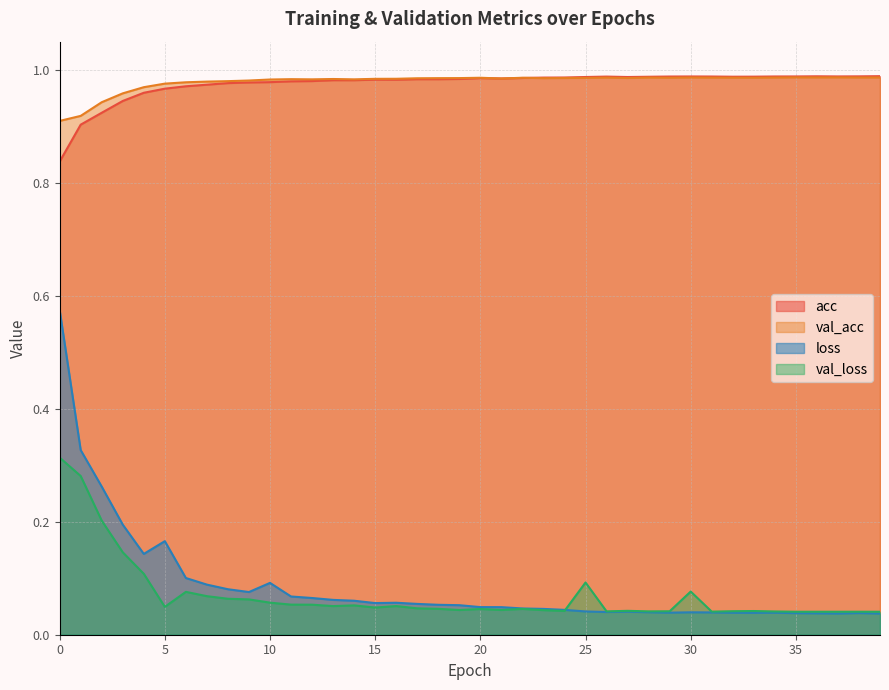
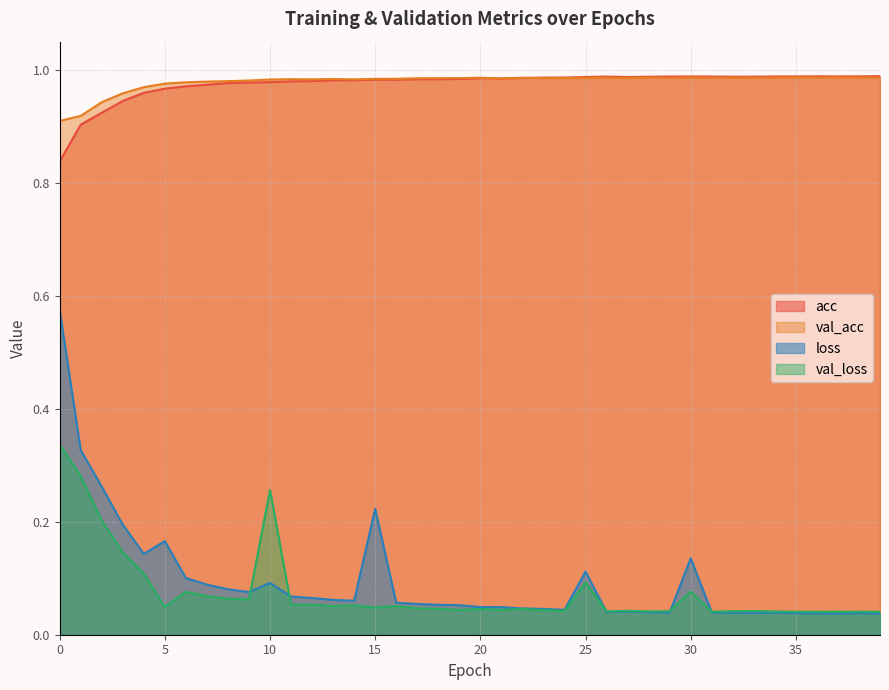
  {
    "loss": {
      "0": 0.57,
      "5": 0.17,
      "10": 0.09,
-     "15": 0.06,
-     "25": 0.04,
-     "30": 0.04
+     "15": 0.22,
+     "25": 0.11,
+     "30": 0.14
    },
    "val_loss": {
-     "0": 0.31,
+     "0": 0.34,
      "5": 0.05,
-     "10": 0.06,
+     "10": 0.26,
      "15": 0.05,
      "25": 0.09,
      "30": 0.08
    }
  }
